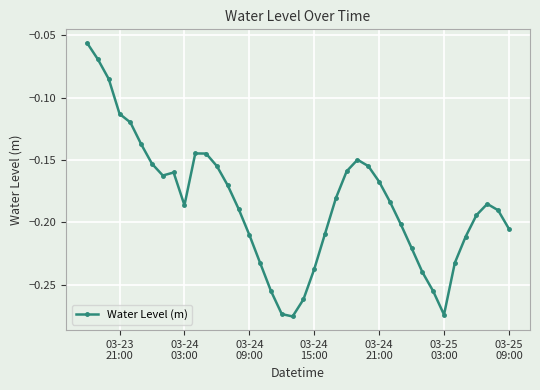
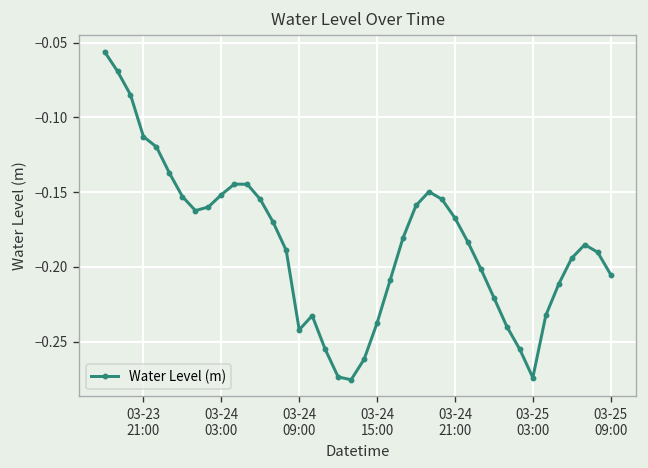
  {
    "03-23 21:00": -0.113,
-   "03-24 03:00": -0.186,
-   "03-24 09:00": -0.210,
+   "03-24 03:00": -0.152,
+   "03-24 09:00": -0.242,
    "03-24 15:00": -0.238,
    "03-24 21:00": -0.167,
    "03-25 03:00": -0.274,
    "03-25 09:00": -0.205
  }
